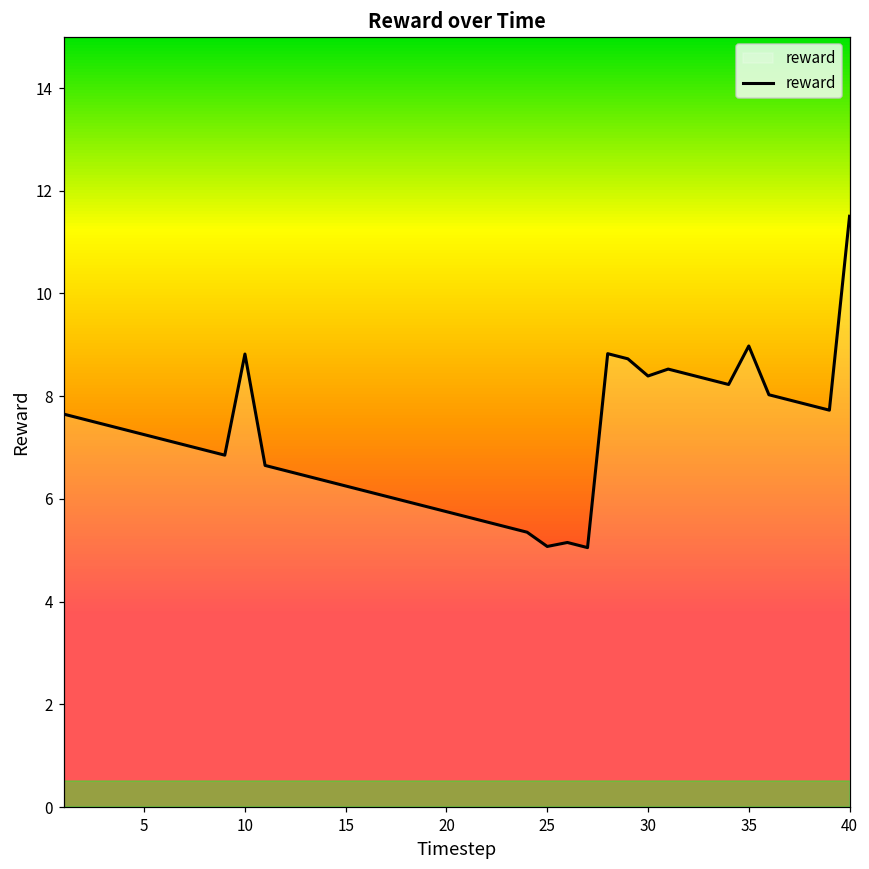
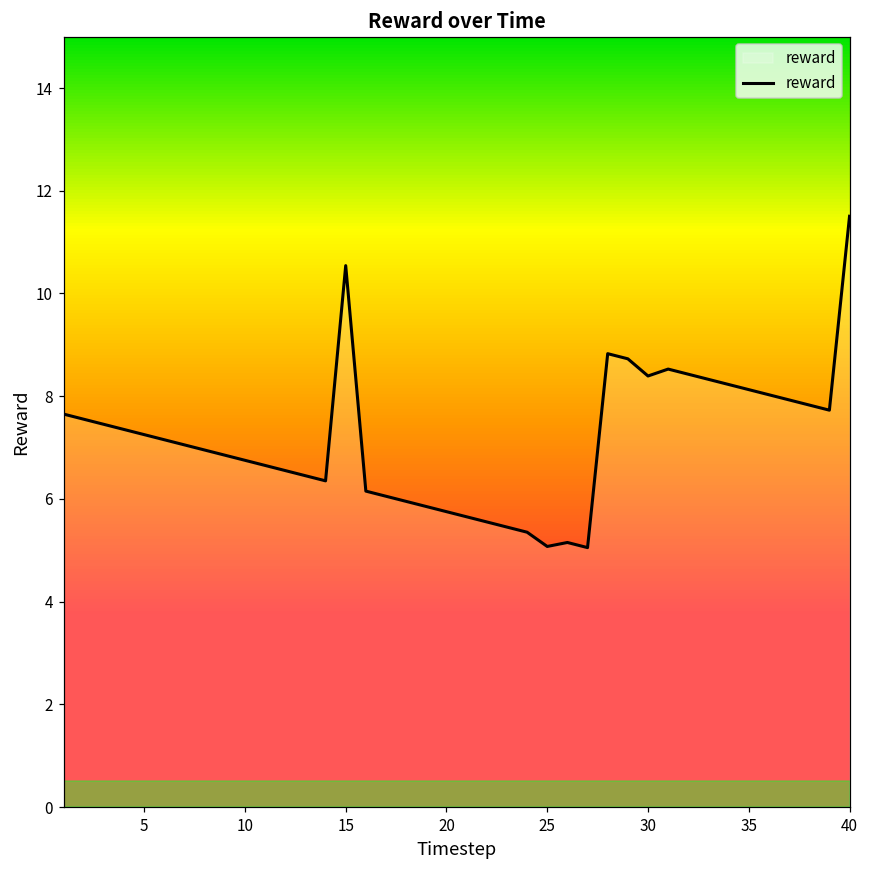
  {
    "5": 7.3,
-   "10": 8.8,
-   "15": 6.3,
+   "10": 6.8,
+   "15": 10.5,
    "20": 5.8,
    "25": 5.1,
    "30": 8.4,
-   "35": 9.0,
+   "35": 8.1,
    "40": 11.5
  }
